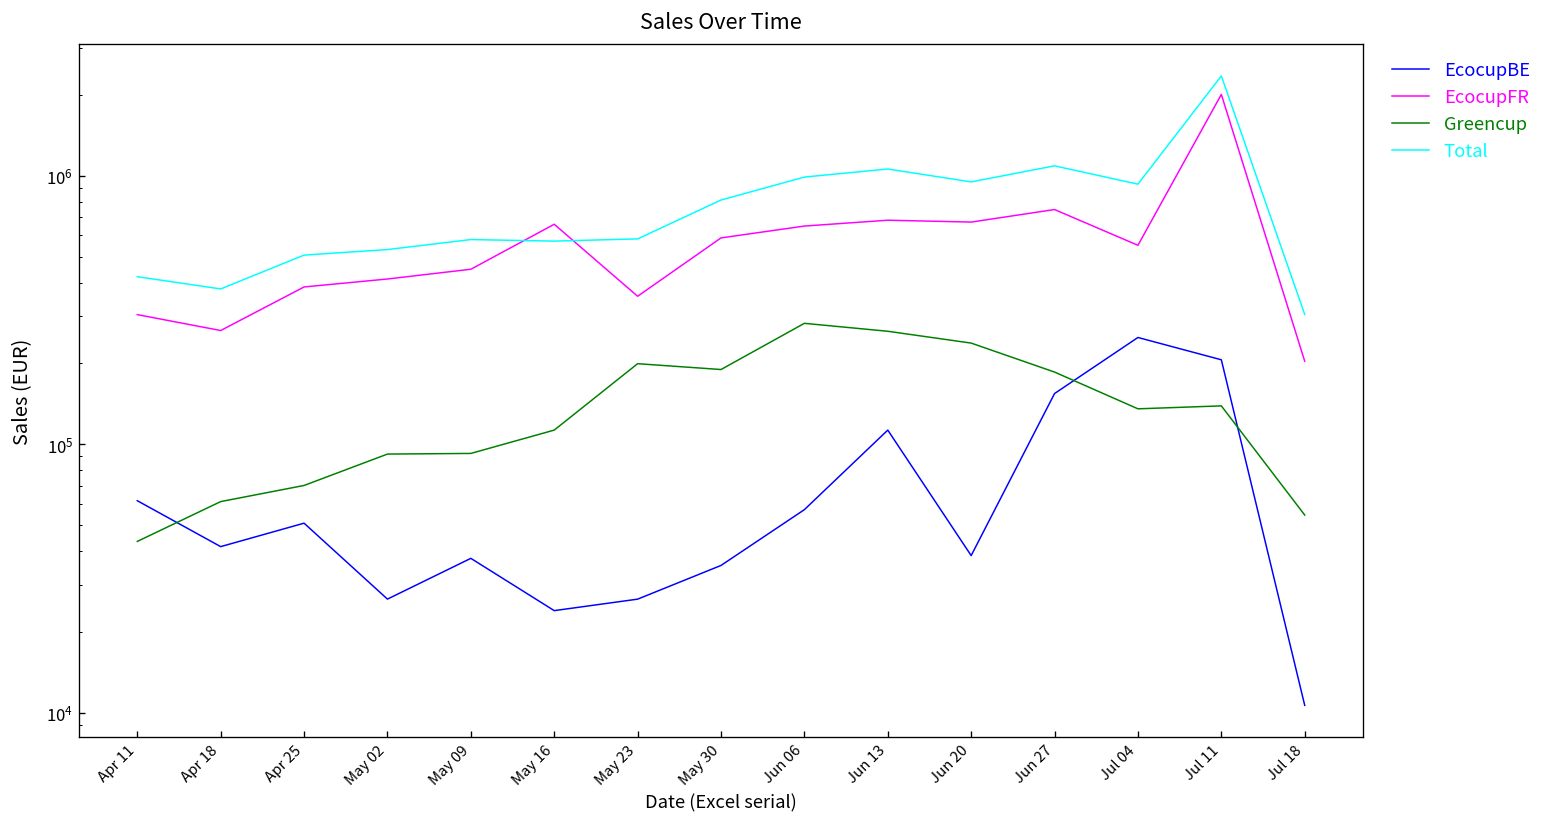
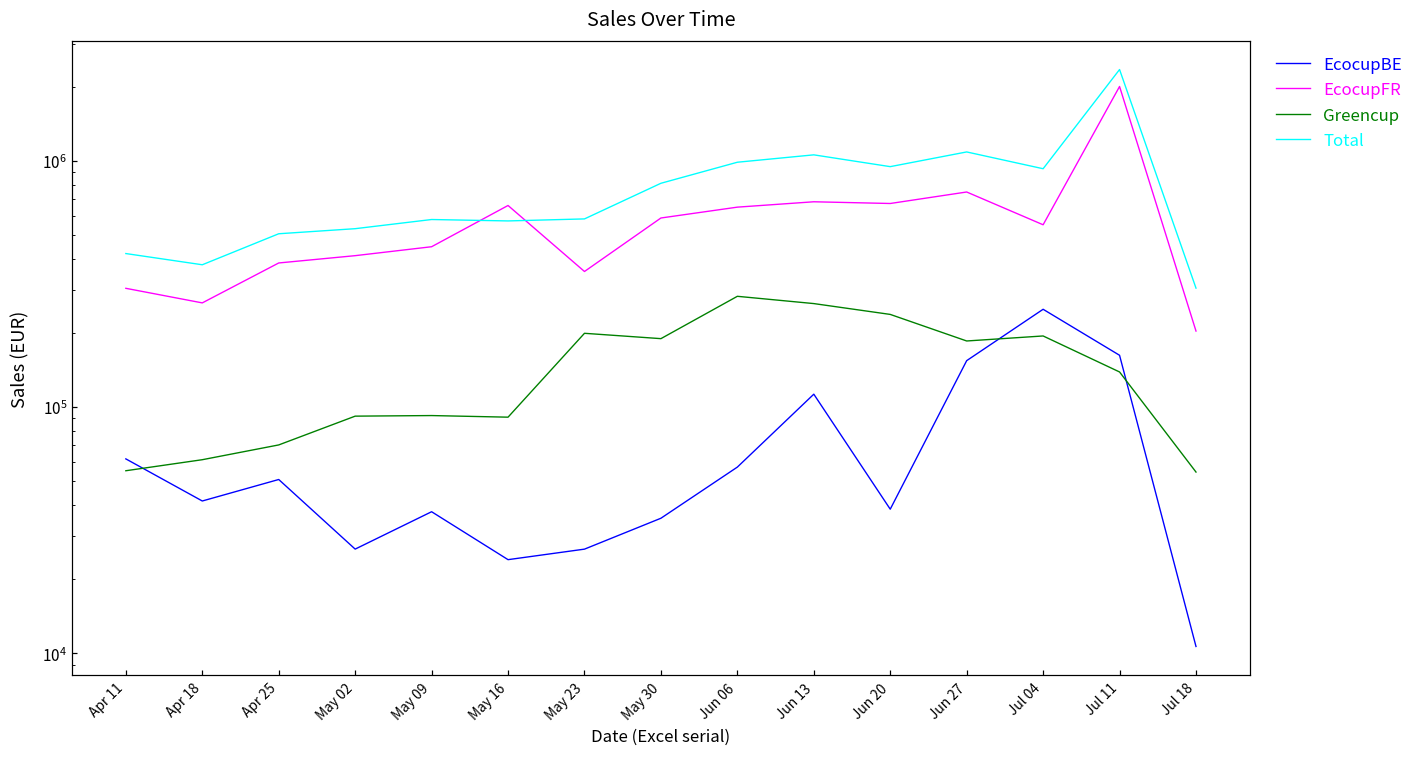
  {
    "EcocupBE": {
      "Apr 11": 62000,
      "Apr 18": 42000,
      "Apr 25": 51000,
      "May 02": 26000,
      "May 09": 38000,
      "May 16": 24000,
      "May 23": 26000,
      "May 30": 35000,
      "Jun 06": 57000,
      "Jun 13": 110000,
      "Jun 20": 38000,
      "Jun 27": 150000,
      "Jul 04": 250000,
-     "Jul 11": 210000,
+     "Jul 11": 160000,
      "Jul 18": 11000
    },
    "EcocupFR": {
      "Apr 11": 300000,
      "Apr 18": 270000,
      "Apr 25": 390000,
      "May 02": 410000,
      "May 09": 450000,
      "May 16": 660000,
      "May 23": 360000,
      "May 30": 590000,
      "Jun 06": 650000,
      "Jun 13": 680000,
      "Jun 20": 670000,
      "Jun 27": 750000,
      "Jul 04": 550000,
      "Jul 11": 2000000,
      "Jul 18": 200000
    },
    "Greencup": {
-     "Apr 11": 43000,
+     "Apr 11": 55000,
      "Apr 18": 61000,
      "Apr 25": 70000,
      "May 02": 92000,
      "May 09": 92000,
-     "May 16": 110000,
+     "May 16": 91000,
      "May 23": 200000,
      "May 30": 190000,
      "Jun 06": 280000,
      "Jun 13": 260000,
      "Jun 20": 240000,
      "Jun 27": 190000,
-     "Jul 04": 140000,
+     "Jul 04": 190000,
      "Jul 11": 140000,
      "Jul 18": 54000
    },
    "Total": {
      "Apr 11": 420000,
      "Apr 18": 380000,
      "Apr 25": 510000,
      "May 02": 530000,
      "May 09": 580000,
      "May 16": 570000,
      "May 23": 580000,
      "May 30": 810000,
      "Jun 06": 1000000,
      "Jun 13": 1100000,
      "Jun 20": 950000,
      "Jun 27": 1100000,
      "Jul 04": 930000,
      "Jul 11": 2400000,
      "Jul 18": 300000
    }
  }
